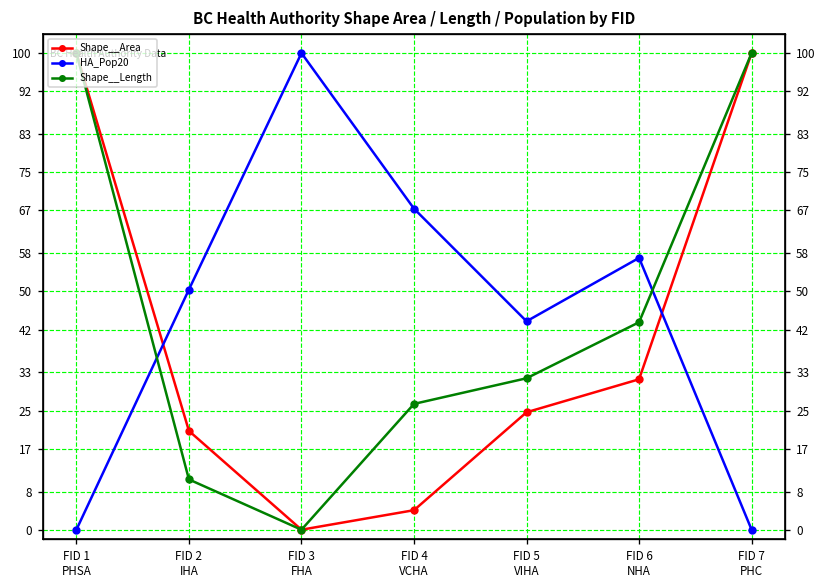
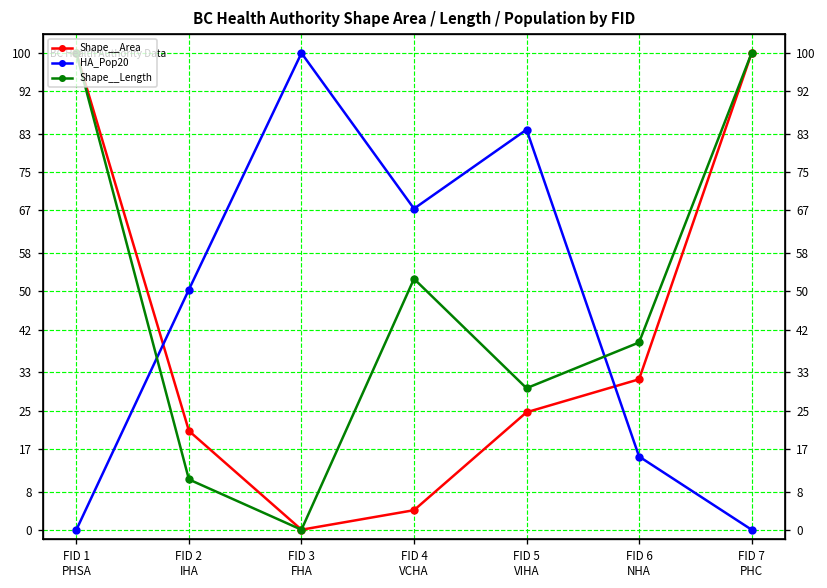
  {
    "Shape__Area": {
      "FID 2 IHA": 21,
      "FID 4 VCHA": 4,
      "FID 5 VIHA": 25,
      "FID 6 NHA": 32
    },
    "HA_Pop20": {
      "FID 1 PHSA": 0,
      "FID 2 IHA": 50,
      "FID 3 FHA": 100,
      "FID 4 VCHA": 67,
-     "FID 5 VIHA": 44,
-     "FID 6 NHA": 57,
+     "FID 5 VIHA": 84,
+     "FID 6 NHA": 15,
      "FID 7 PHC": 0
    },
    "Shape__Length": {
      "FID 2 IHA": 11,
-     "FID 4 VCHA": 26,
-     "FID 5 VIHA": 32,
-     "FID 6 NHA": 44
+     "FID 4 VCHA": 53,
+     "FID 5 VIHA": 30,
+     "FID 6 NHA": 39
    }
  }
